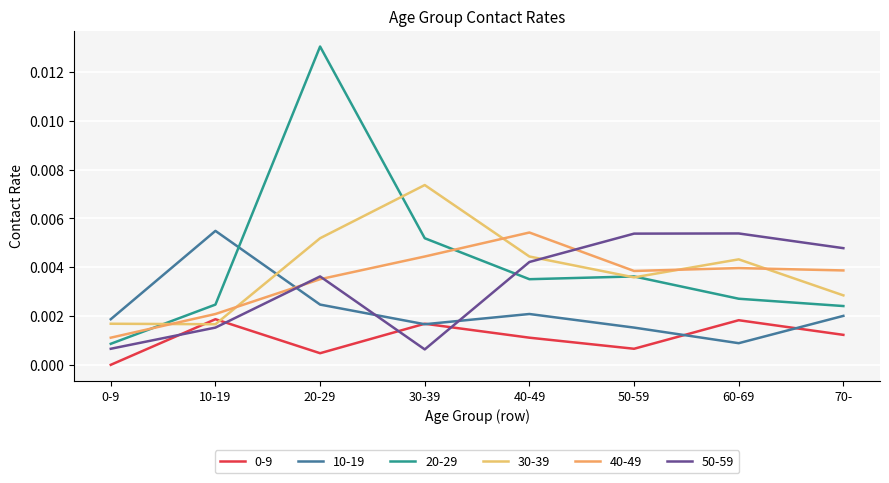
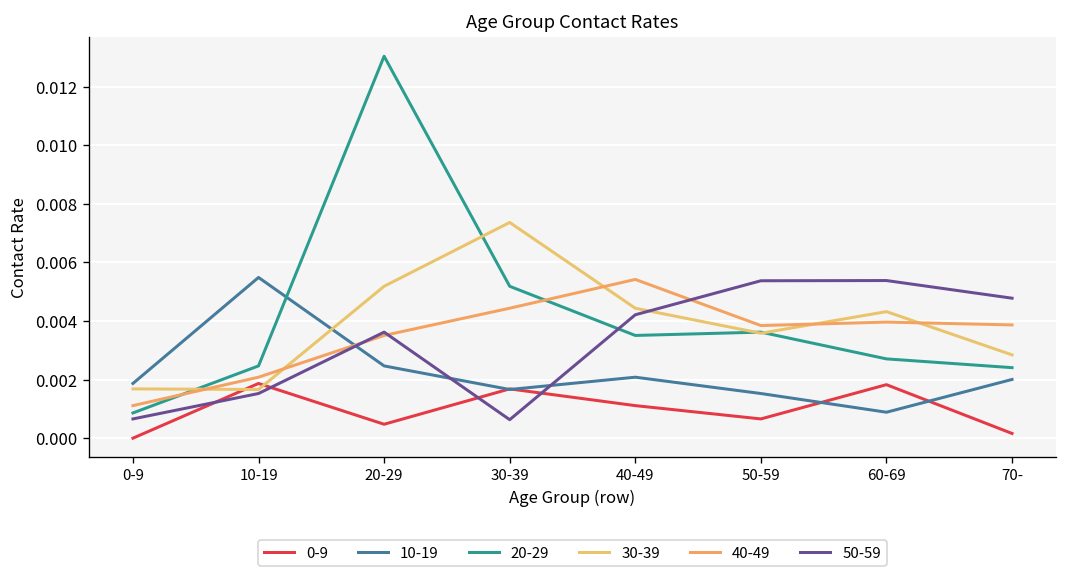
  {
    "0-9": {
      "0-9": 0.0000,
      "10-19": 0.0019,
      "20-29": 0.0005,
      "40-49": 0.0011,
      "50-59": 0.0007,
      "60-69": 0.0018,
-     "70-": 0.0012
+     "70-": 0.0002
    },
    "50-59": {
      "0-9": 0.0007,
      "10-19": 0.0015,
      "20-29": 0.0036,
      "30-39": 0.0006,
      "40-49": 0.0042,
      "50-59": 0.0054,
      "60-69": 0.0054,
      "70-": 0.0048
    }
  }
